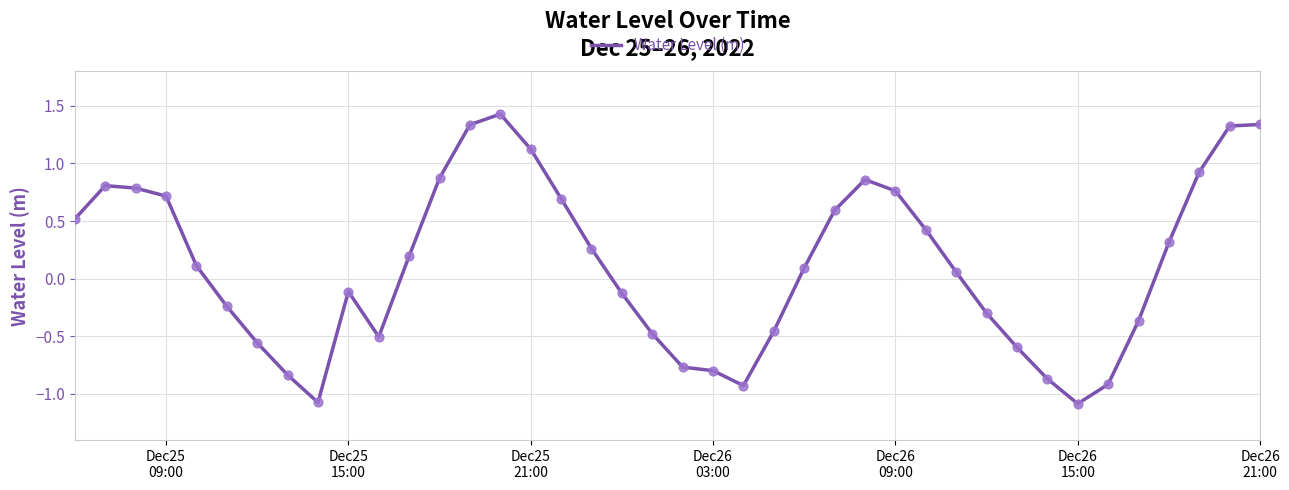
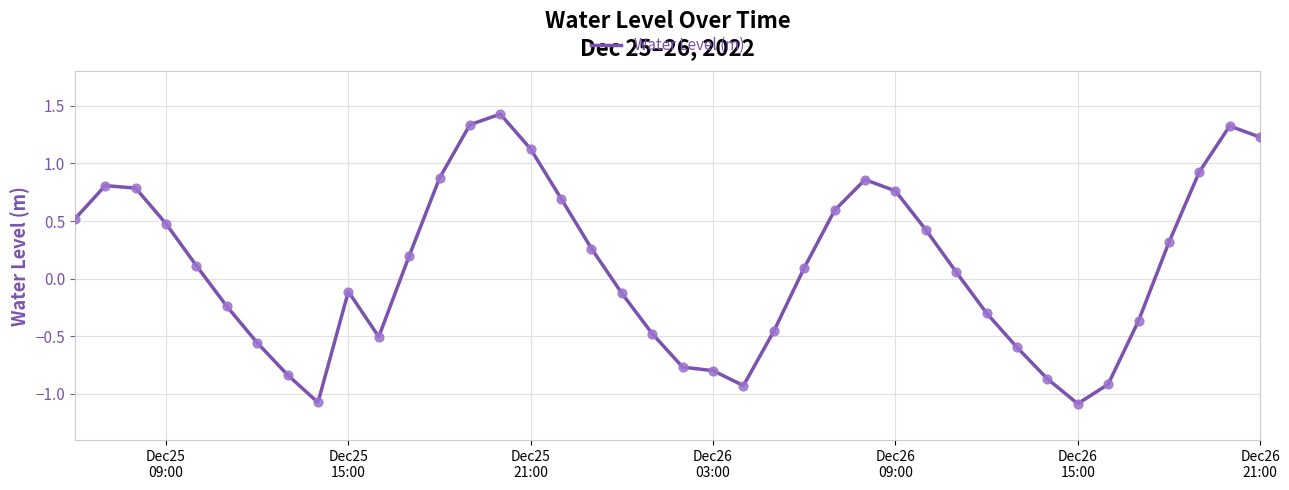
  {
-   "Dec25 09:00": 0.72,
+   "Dec25 09:00": 0.48,
    "Dec25 15:00": -0.11,
    "Dec25 21:00": 1.13,
    "Dec26 03:00": -0.80,
    "Dec26 09:00": 0.76,
    "Dec26 15:00": -1.08,
-   "Dec26 21:00": 1.34
+   "Dec26 21:00": 1.23
  }
